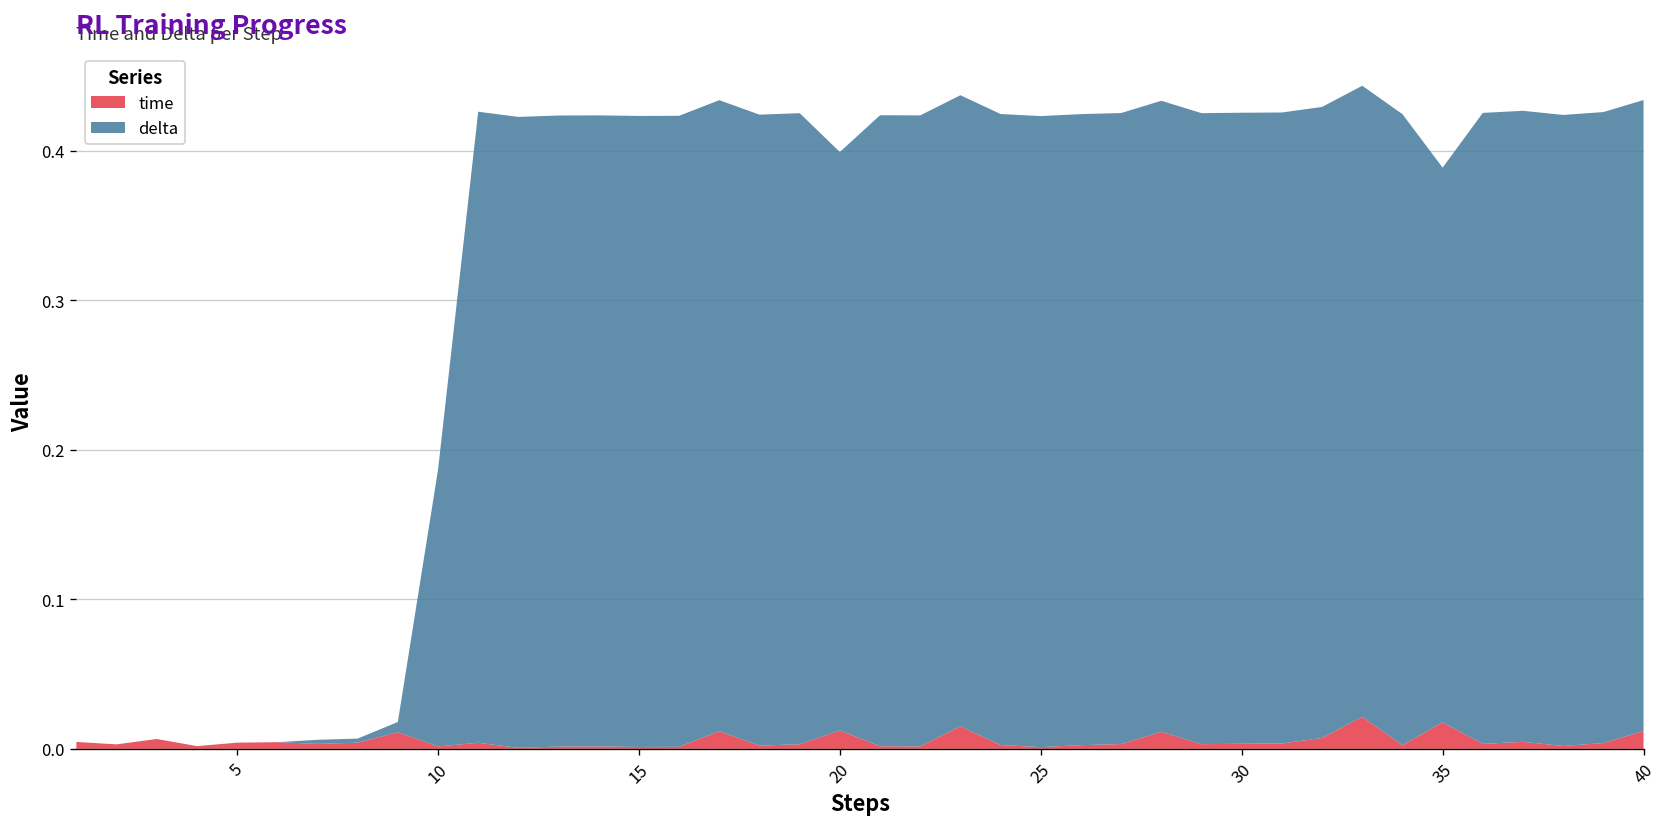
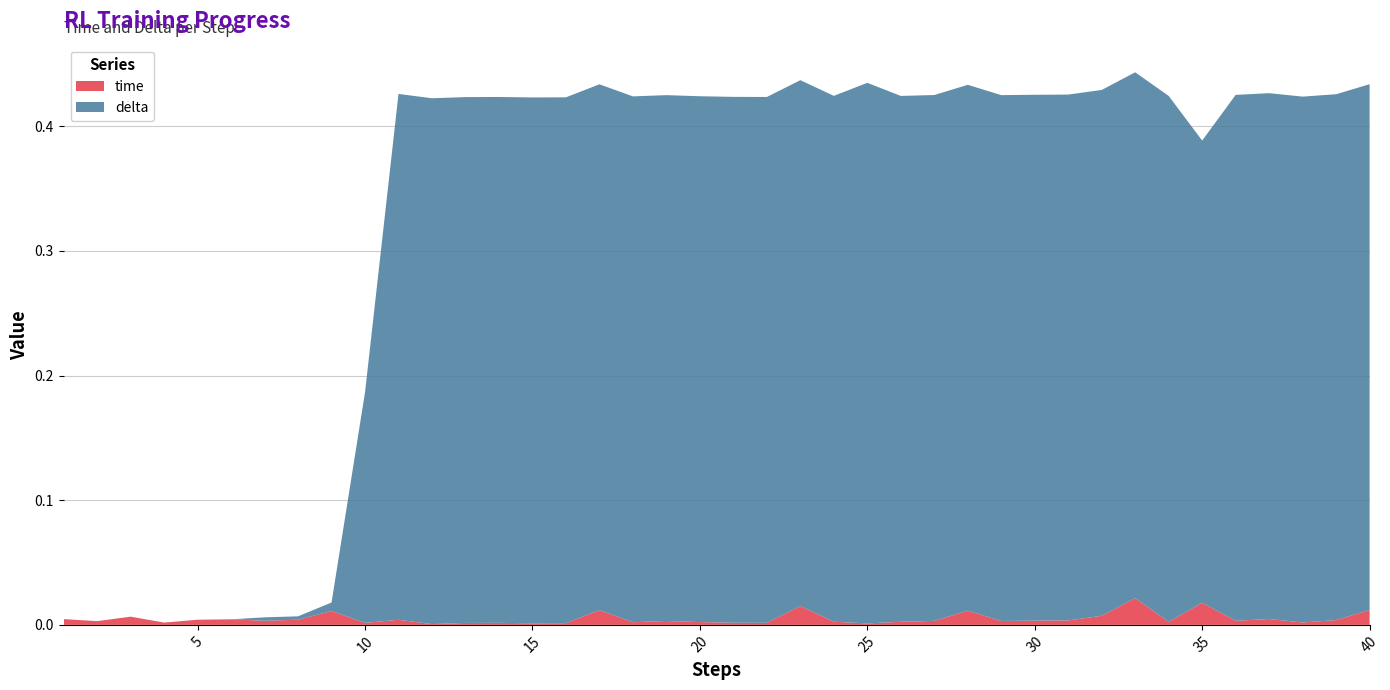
  {
    "time": {
-     "20": 0.012,
+     "20": 0.002,
      "30": 0.003,
      "35": 0.018,
      "40": 0.012
    },
    "delta": {
      "10": 0.185,
      "15": 0.422,
-     "20": 0.387,
-     "25": 0.422,
+     "20": 0.422,
+     "25": 0.434,
      "30": 0.422,
      "35": 0.371,
      "40": 0.422
    }
  }
